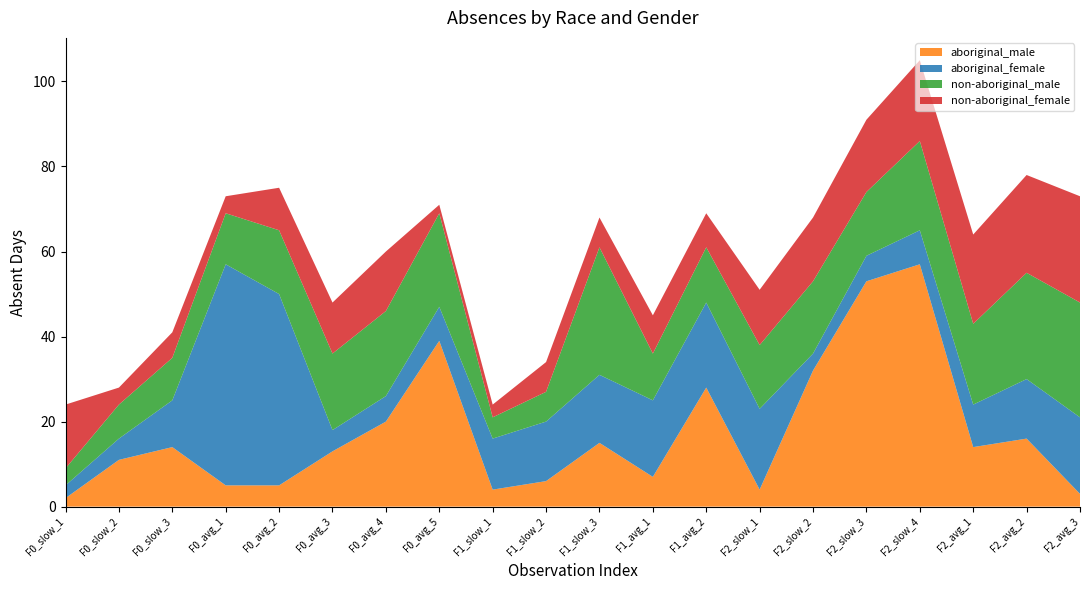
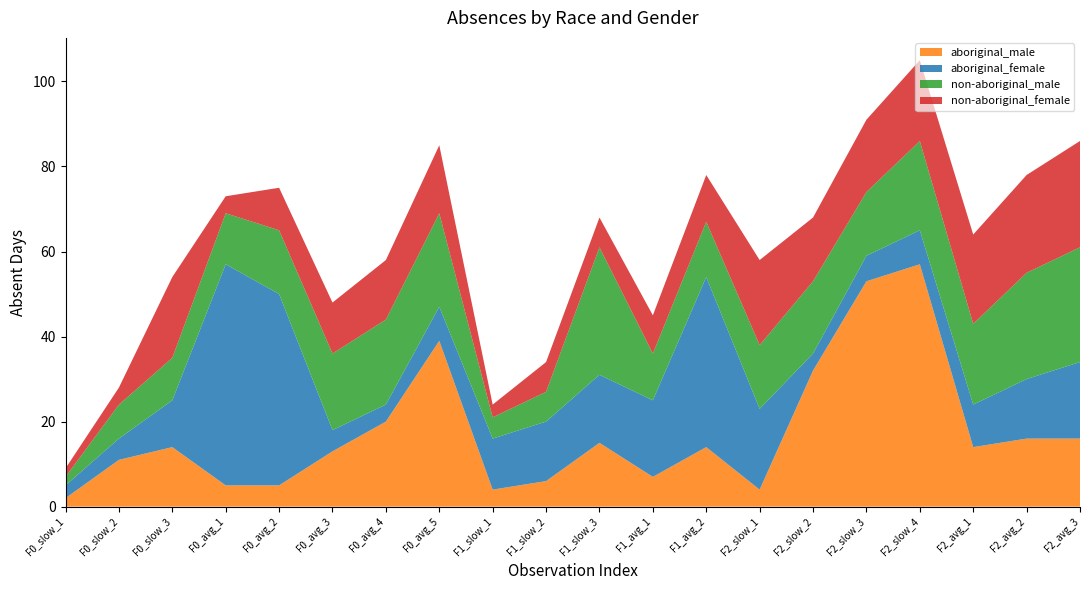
  {
    "aboriginal_male": {
      "F0_slow_1": 2,
      "F0_slow_2": 11,
      "F0_slow_3": 14,
      "F0_avg_1": 5,
      "F0_avg_2": 5,
      "F0_avg_3": 13,
      "F0_avg_4": 20,
      "F0_avg_5": 39,
      "F1_slow_1": 4,
      "F1_slow_2": 6,
      "F1_slow_3": 15,
      "F1_avg_1": 7,
-     "F1_avg_2": 28,
+     "F1_avg_2": 14,
      "F2_slow_1": 4,
      "F2_slow_2": 32,
      "F2_slow_3": 53,
      "F2_slow_4": 57,
      "F2_avg_1": 14,
      "F2_avg_2": 16,
-     "F2_avg_3": 3
+     "F2_avg_3": 16
    },
    "aboriginal_female": {
      "F0_slow_1": 3,
      "F0_slow_2": 5,
      "F0_slow_3": 11,
      "F0_avg_1": 52,
      "F0_avg_2": 45,
      "F0_avg_3": 5,
-     "F0_avg_4": 6,
+     "F0_avg_4": 4,
      "F0_avg_5": 8,
      "F1_slow_1": 12,
      "F1_slow_2": 14,
      "F1_slow_3": 16,
      "F1_avg_1": 18,
-     "F1_avg_2": 20,
+     "F1_avg_2": 40,
      "F2_slow_1": 19,
      "F2_slow_2": 4,
      "F2_slow_3": 6,
      "F2_slow_4": 8,
      "F2_avg_1": 10,
      "F2_avg_2": 14,
      "F2_avg_3": 18
    },
    "non-aboriginal_male": {
-     "F0_slow_1": 4,
+     "F0_slow_1": 2,
      "F0_slow_2": 8,
      "F0_slow_3": 10,
      "F0_avg_1": 12,
      "F0_avg_2": 15,
      "F0_avg_3": 18,
      "F0_avg_4": 20,
      "F0_avg_5": 22,
      "F1_slow_1": 5,
      "F1_slow_2": 7,
      "F1_slow_3": 30,
      "F1_avg_1": 11,
      "F1_avg_2": 13,
      "F2_slow_1": 15,
      "F2_slow_2": 17,
      "F2_slow_3": 15,
      "F2_slow_4": 21,
      "F2_avg_1": 19,
      "F2_avg_2": 25,
      "F2_avg_3": 27
    },
    "non-aboriginal_female": {
-     "F0_slow_1": 15,
+     "F0_slow_1": 2,
      "F0_slow_2": 4,
-     "F0_slow_3": 6,
+     "F0_slow_3": 19,
      "F0_avg_1": 4,
      "F0_avg_2": 10,
      "F0_avg_3": 12,
      "F0_avg_4": 14,
-     "F0_avg_5": 2,
+     "F0_avg_5": 16,
      "F1_slow_1": 3,
      "F1_slow_2": 7,
      "F1_slow_3": 7,
      "F1_avg_1": 9,
-     "F1_avg_2": 8,
-     "F2_slow_1": 13,
+     "F1_avg_2": 11,
+     "F2_slow_1": 20,
      "F2_slow_2": 15,
      "F2_slow_3": 17,
      "F2_avg_1": 21,
      "F2_avg_2": 23,
      "F2_avg_3": 25
    }
  }
